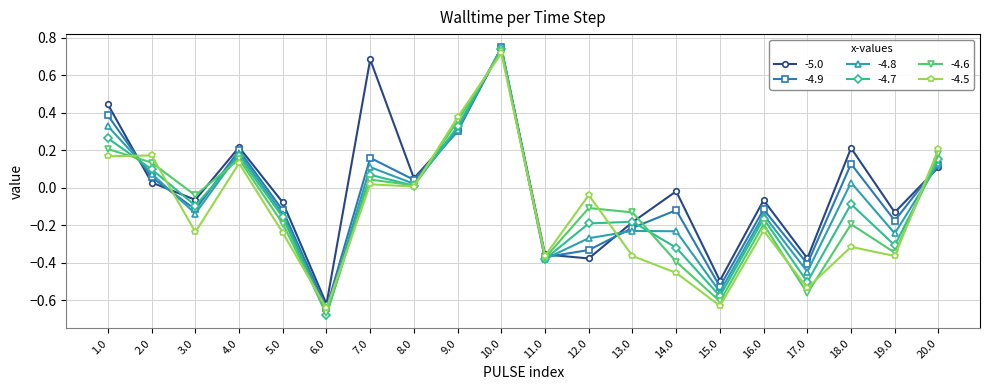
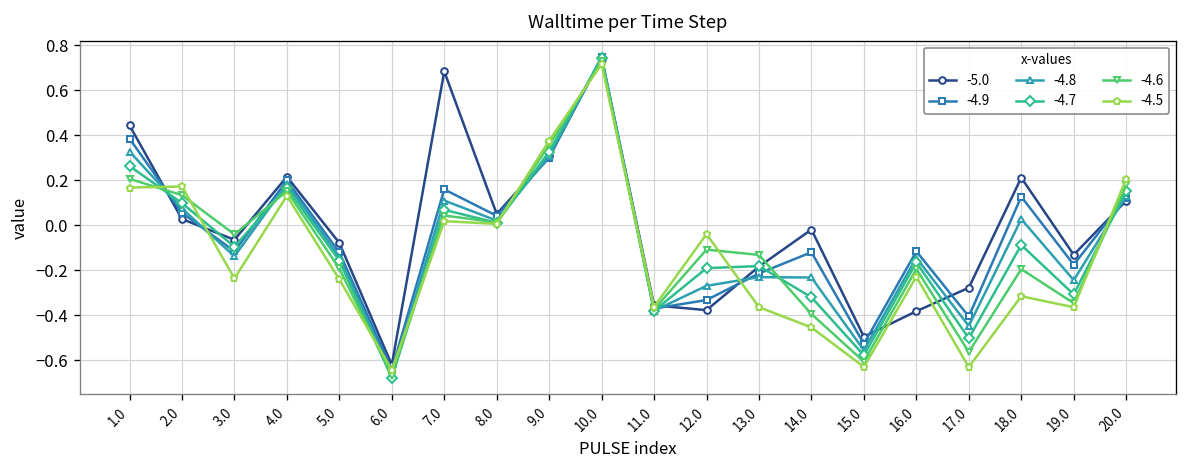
  {
    "-5.0": {
      "1.0": 0.44,
      "2.0": 0.03,
      "3.0": -0.06,
      "4.0": 0.22,
      "5.0": -0.08,
      "6.0": -0.62,
      "7.0": 0.68,
      "12.0": -0.38,
      "14.0": -0.02,
      "15.0": -0.50,
-     "16.0": -0.07,
-     "17.0": -0.38,
+     "16.0": -0.38,
+     "17.0": -0.28,
      "18.0": 0.21,
      "19.0": -0.13
    },
    "-4.5": {
      "1.0": 0.17,
      "2.0": 0.17,
      "3.0": -0.24,
      "4.0": 0.13,
      "5.0": -0.24,
      "7.0": 0.02,
      "9.0": 0.38,
      "12.0": -0.04,
      "13.0": -0.36,
      "14.0": -0.45,
      "15.0": -0.63,
      "16.0": -0.23,
-     "17.0": -0.53,
+     "17.0": -0.63,
      "18.0": -0.32,
      "19.0": -0.36,
      "20.0": 0.21
    }
  }
